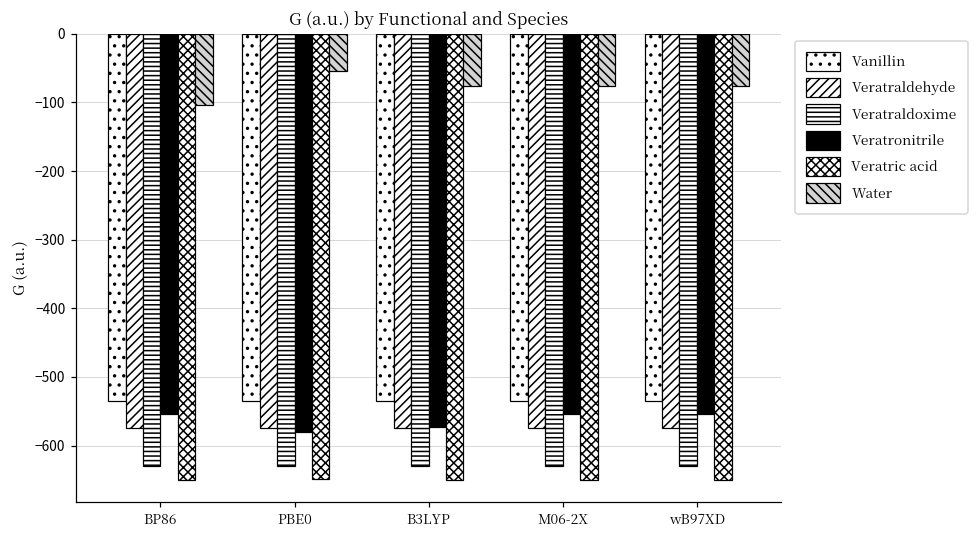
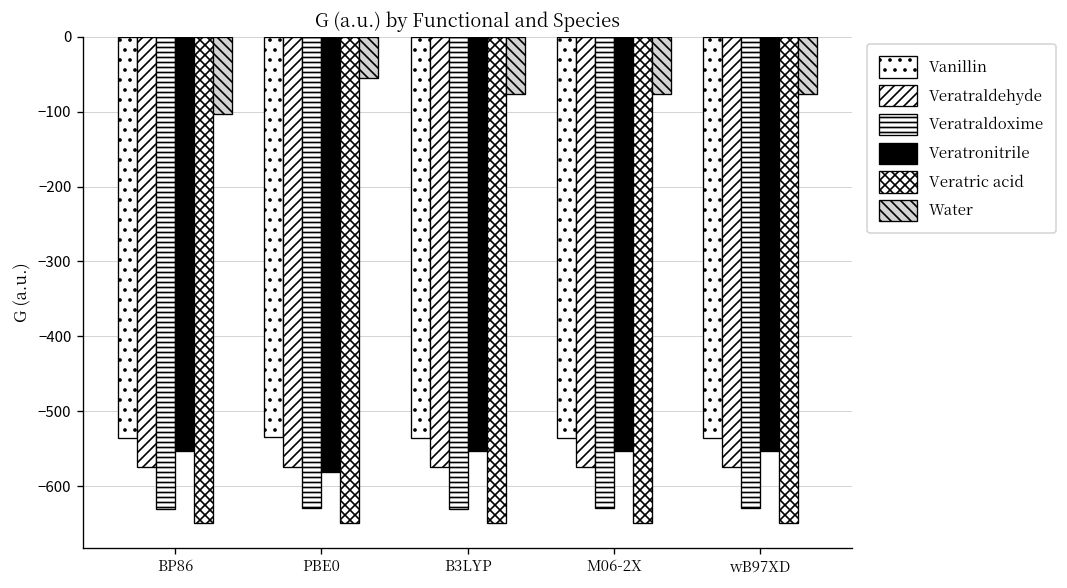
  {
    "Veratronitrile": {
      "BP86": -550,
      "PBE0": -580,
-     "B3LYP": -570,
+     "B3LYP": -550,
      "M06-2X": -550,
      "wB97XD": -550
    },
    "Water": {
      "BP86": -100,
      "PBE0": -50,
      "B3LYP": -80,
      "M06-2X": -80,
      "wB97XD": -80
    }
  }
